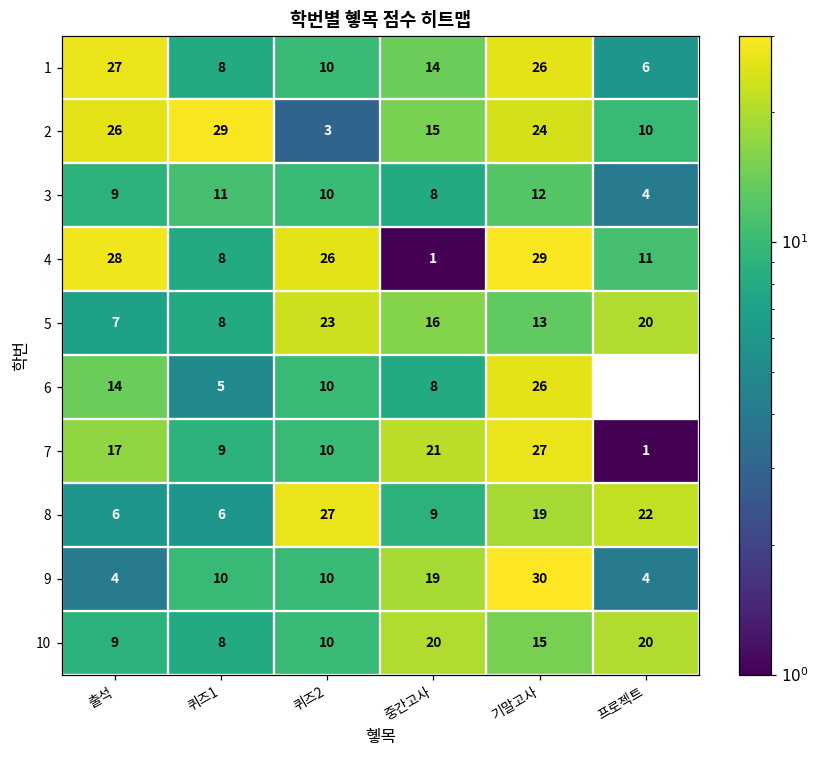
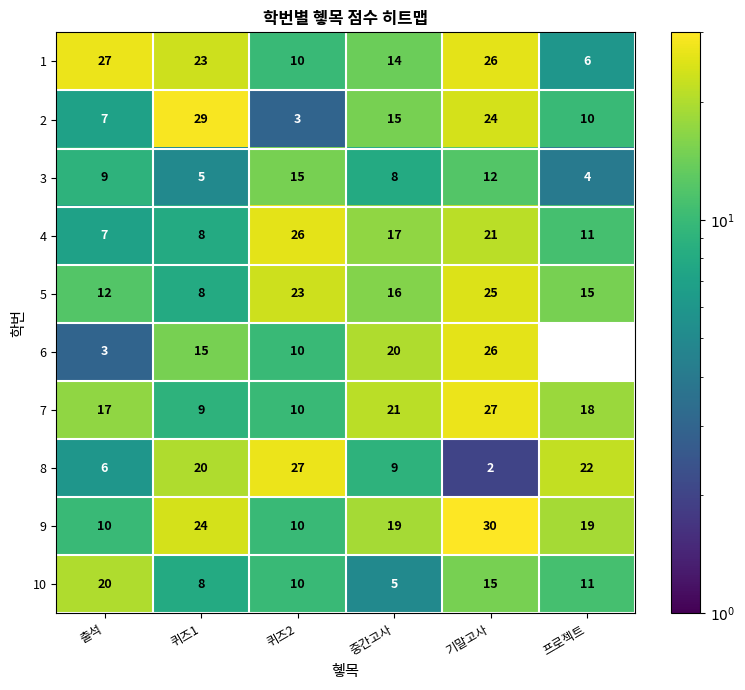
  {
    "1": {
      "출석": 27,
-     "퀴즈1": 8,
+     "퀴즈1": 23,
      "퀴즈2": 10,
      "중간고사": 14,
      "기말고사": 26,
      "프로젝트": 6
    },
    "2": {
-     "출석": 26,
+     "출석": 7,
      "퀴즈1": 29,
      "퀴즈2": 3,
      "중간고사": 15,
      "기말고사": 24,
      "프로젝트": 10
    },
    "3": {
      "출석": 9,
-     "퀴즈1": 11,
-     "퀴즈2": 10,
+     "퀴즈1": 5,
+     "퀴즈2": 15,
      "중간고사": 8,
      "기말고사": 12,
      "프로젝트": 4
    },
    "4": {
-     "출석": 28,
+     "출석": 7,
      "퀴즈1": 8,
      "퀴즈2": 26,
-     "중간고사": 1,
-     "기말고사": 29,
+     "중간고사": 17,
+     "기말고사": 21,
      "프로젝트": 11
    },
    "5": {
-     "출석": 7,
+     "출석": 12,
      "퀴즈1": 8,
      "퀴즈2": 23,
      "중간고사": 16,
-     "기말고사": 13,
-     "프로젝트": 20
+     "기말고사": 25,
+     "프로젝트": 15
    },
    "6": {
-     "출석": 14,
-     "퀴즈1": 5,
+     "출석": 3,
+     "퀴즈1": 15,
      "퀴즈2": 10,
-     "중간고사": 8,
+     "중간고사": 20,
      "기말고사": 26
    },
    "7": {
      "출석": 17,
      "퀴즈1": 9,
      "퀴즈2": 10,
      "중간고사": 21,
      "기말고사": 27,
-     "프로젝트": 1
+     "프로젝트": 18
    },
    "8": {
      "출석": 6,
-     "퀴즈1": 6,
+     "퀴즈1": 20,
      "퀴즈2": 27,
      "중간고사": 9,
-     "기말고사": 19,
+     "기말고사": 2,
      "프로젝트": 22
    },
    "9": {
-     "출석": 4,
-     "퀴즈1": 10,
+     "출석": 10,
+     "퀴즈1": 24,
      "퀴즈2": 10,
      "중간고사": 19,
      "기말고사": 30,
-     "프로젝트": 4
+     "프로젝트": 19
    },
    "10": {
-     "출석": 9,
+     "출석": 20,
      "퀴즈1": 8,
      "퀴즈2": 10,
-     "중간고사": 20,
+     "중간고사": 5,
      "기말고사": 15,
-     "프로젝트": 20
+     "프로젝트": 11
    }
  }
